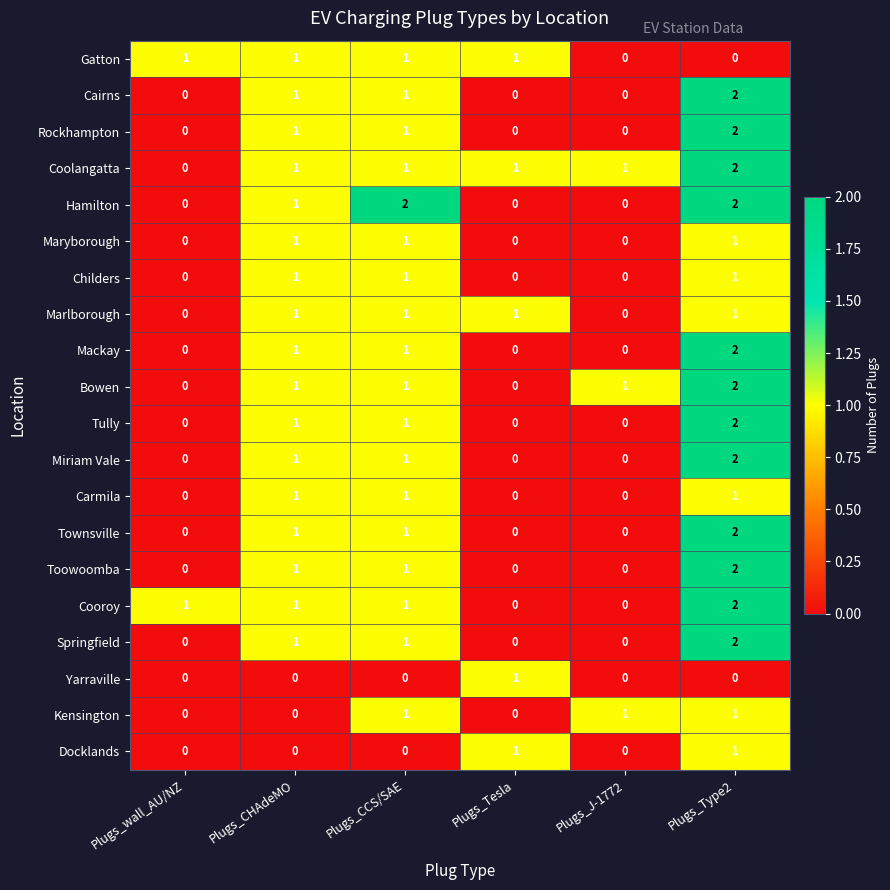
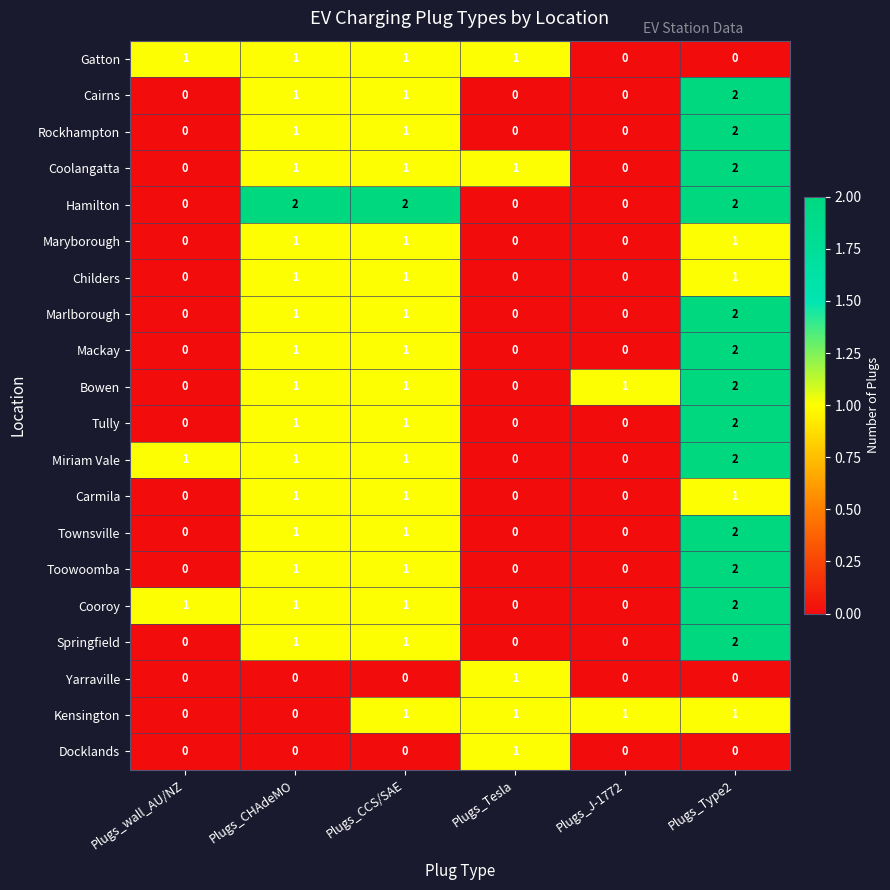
  {
    "Gatton": {
      "Plugs_wall_AU/NZ": 1,
      "Plugs_CHAdeMO": 1,
      "Plugs_CCS/SAE": 1,
      "Plugs_Tesla": 1,
      "Plugs_J-1772": 0,
      "Plugs_Type2": 0
    },
    "Cairns": {
      "Plugs_wall_AU/NZ": 0,
      "Plugs_CHAdeMO": 1,
      "Plugs_CCS/SAE": 1,
      "Plugs_Tesla": 0,
      "Plugs_J-1772": 0,
      "Plugs_Type2": 2
    },
    "Rockhampton": {
      "Plugs_wall_AU/NZ": 0,
      "Plugs_CHAdeMO": 1,
      "Plugs_CCS/SAE": 1,
      "Plugs_Tesla": 0,
      "Plugs_J-1772": 0,
      "Plugs_Type2": 2
    },
    "Coolangatta": {
      "Plugs_wall_AU/NZ": 0,
      "Plugs_CHAdeMO": 1,
      "Plugs_CCS/SAE": 1,
      "Plugs_Tesla": 1,
-     "Plugs_J-1772": 1,
+     "Plugs_J-1772": 0,
      "Plugs_Type2": 2
    },
    "Hamilton": {
      "Plugs_wall_AU/NZ": 0,
-     "Plugs_CHAdeMO": 1,
+     "Plugs_CHAdeMO": 2,
      "Plugs_CCS/SAE": 2,
      "Plugs_Tesla": 0,
      "Plugs_J-1772": 0,
      "Plugs_Type2": 2
    },
    "Maryborough": {
      "Plugs_wall_AU/NZ": 0,
      "Plugs_CHAdeMO": 1,
      "Plugs_CCS/SAE": 1,
      "Plugs_Tesla": 0,
      "Plugs_J-1772": 0,
      "Plugs_Type2": 1
    },
    "Childers": {
      "Plugs_wall_AU/NZ": 0,
      "Plugs_CHAdeMO": 1,
      "Plugs_CCS/SAE": 1,
      "Plugs_Tesla": 0,
      "Plugs_J-1772": 0,
      "Plugs_Type2": 1
    },
    "Marlborough": {
      "Plugs_wall_AU/NZ": 0,
      "Plugs_CHAdeMO": 1,
      "Plugs_CCS/SAE": 1,
-     "Plugs_Tesla": 1,
+     "Plugs_Tesla": 0,
      "Plugs_J-1772": 0,
-     "Plugs_Type2": 1
+     "Plugs_Type2": 2
    },
    "Mackay": {
      "Plugs_wall_AU/NZ": 0,
      "Plugs_CHAdeMO": 1,
      "Plugs_CCS/SAE": 1,
      "Plugs_Tesla": 0,
      "Plugs_J-1772": 0,
      "Plugs_Type2": 2
    },
    "Bowen": {
      "Plugs_wall_AU/NZ": 0,
      "Plugs_CHAdeMO": 1,
      "Plugs_CCS/SAE": 1,
      "Plugs_Tesla": 0,
      "Plugs_J-1772": 1,
      "Plugs_Type2": 2
    },
    "Tully": {
      "Plugs_wall_AU/NZ": 0,
      "Plugs_CHAdeMO": 1,
      "Plugs_CCS/SAE": 1,
      "Plugs_Tesla": 0,
      "Plugs_J-1772": 0,
      "Plugs_Type2": 2
    },
    "Miriam Vale": {
-     "Plugs_wall_AU/NZ": 0,
+     "Plugs_wall_AU/NZ": 1,
      "Plugs_CHAdeMO": 1,
      "Plugs_CCS/SAE": 1,
      "Plugs_Tesla": 0,
      "Plugs_J-1772": 0,
      "Plugs_Type2": 2
    },
    "Carmila": {
      "Plugs_wall_AU/NZ": 0,
      "Plugs_CHAdeMO": 1,
      "Plugs_CCS/SAE": 1,
      "Plugs_Tesla": 0,
      "Plugs_J-1772": 0,
      "Plugs_Type2": 1
    },
    "Townsville": {
      "Plugs_wall_AU/NZ": 0,
      "Plugs_CHAdeMO": 1,
      "Plugs_CCS/SAE": 1,
      "Plugs_Tesla": 0,
      "Plugs_J-1772": 0,
      "Plugs_Type2": 2
    },
    "Toowoomba": {
      "Plugs_wall_AU/NZ": 0,
      "Plugs_CHAdeMO": 1,
      "Plugs_CCS/SAE": 1,
      "Plugs_Tesla": 0,
      "Plugs_J-1772": 0,
      "Plugs_Type2": 2
    },
    "Cooroy": {
      "Plugs_wall_AU/NZ": 1,
      "Plugs_CHAdeMO": 1,
      "Plugs_CCS/SAE": 1,
      "Plugs_Tesla": 0,
      "Plugs_J-1772": 0,
      "Plugs_Type2": 2
    },
    "Springfield": {
      "Plugs_wall_AU/NZ": 0,
      "Plugs_CHAdeMO": 1,
      "Plugs_CCS/SAE": 1,
      "Plugs_Tesla": 0,
      "Plugs_J-1772": 0,
      "Plugs_Type2": 2
    },
    "Yarraville": {
      "Plugs_wall_AU/NZ": 0,
      "Plugs_CHAdeMO": 0,
      "Plugs_CCS/SAE": 0,
      "Plugs_Tesla": 1,
      "Plugs_J-1772": 0,
      "Plugs_Type2": 0
    },
    "Kensington": {
      "Plugs_wall_AU/NZ": 0,
      "Plugs_CHAdeMO": 0,
      "Plugs_CCS/SAE": 1,
-     "Plugs_Tesla": 0,
+     "Plugs_Tesla": 1,
      "Plugs_J-1772": 1,
      "Plugs_Type2": 1
    },
    "Docklands": {
      "Plugs_wall_AU/NZ": 0,
      "Plugs_CHAdeMO": 0,
      "Plugs_CCS/SAE": 0,
      "Plugs_Tesla": 1,
      "Plugs_J-1772": 0,
-     "Plugs_Type2": 1
+     "Plugs_Type2": 0
    }
  }
